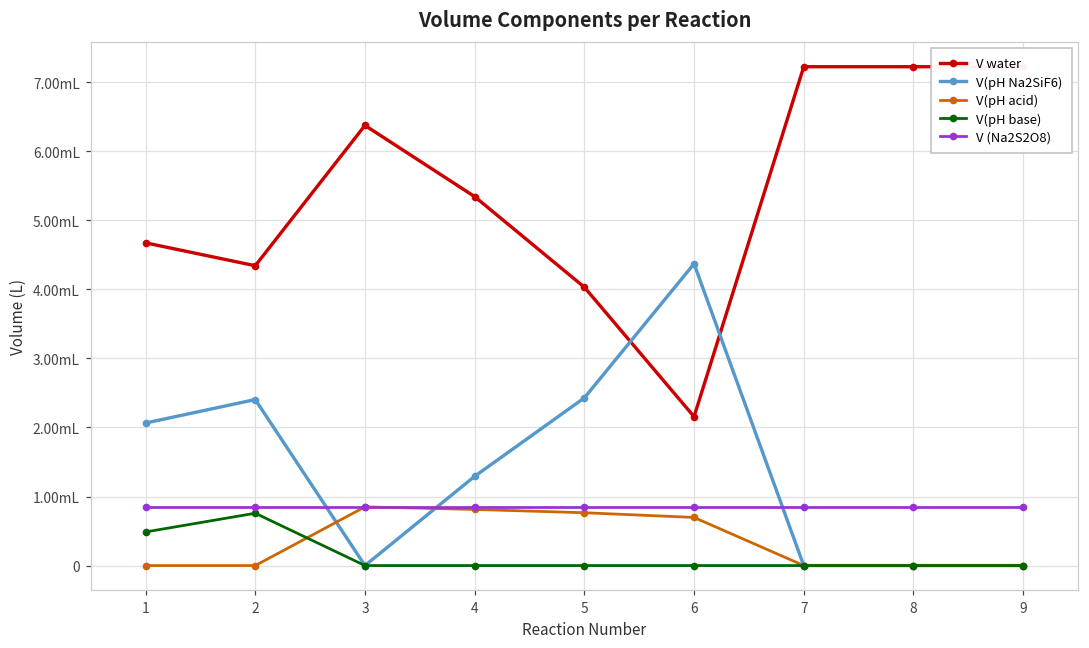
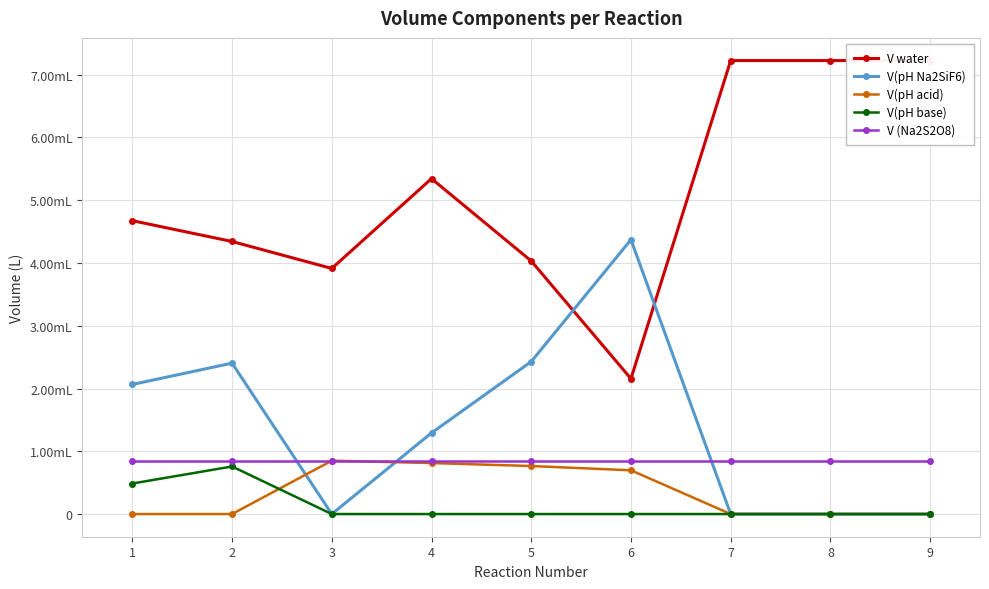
  {
    "V water": {
      "1": "4.7mL",
      "2": "4.3mL",
-     "3": "6.4mL",
+     "3": "3.9mL",
      "4": "5.3mL",
      "5": "4.0mL",
      "6": "2.2mL",
      "7": "7.2mL",
      "8": "7.2mL"
    },
    "V(pH Na2SiF6)": {
      "1": "2.1mL",
      "2": "2.4mL",
      "4": "1.3mL",
      "5": "2.4mL",
      "6": "4.4mL"
    },
    "V(pH acid)": {
      "1": "0.0mL",
      "2": "0.0mL",
      "5": "0.8mL",
      "6": "0.7mL"
    },
    "V(pH base)": {
      "1": "0.5mL",
      "2": "0.8mL",
      "4": "0.0mL",
      "5": "0.0mL",
      "6": "0.0mL"
    },
    "V (Na2S2O8)": {
      "1": "0.9mL",
      "2": "0.9mL",
      "5": "0.9mL",
      "6": "0.9mL",
      "7": "0.9mL",
      "8": "0.9mL",
      "9": "0.9mL"
    }
  }
